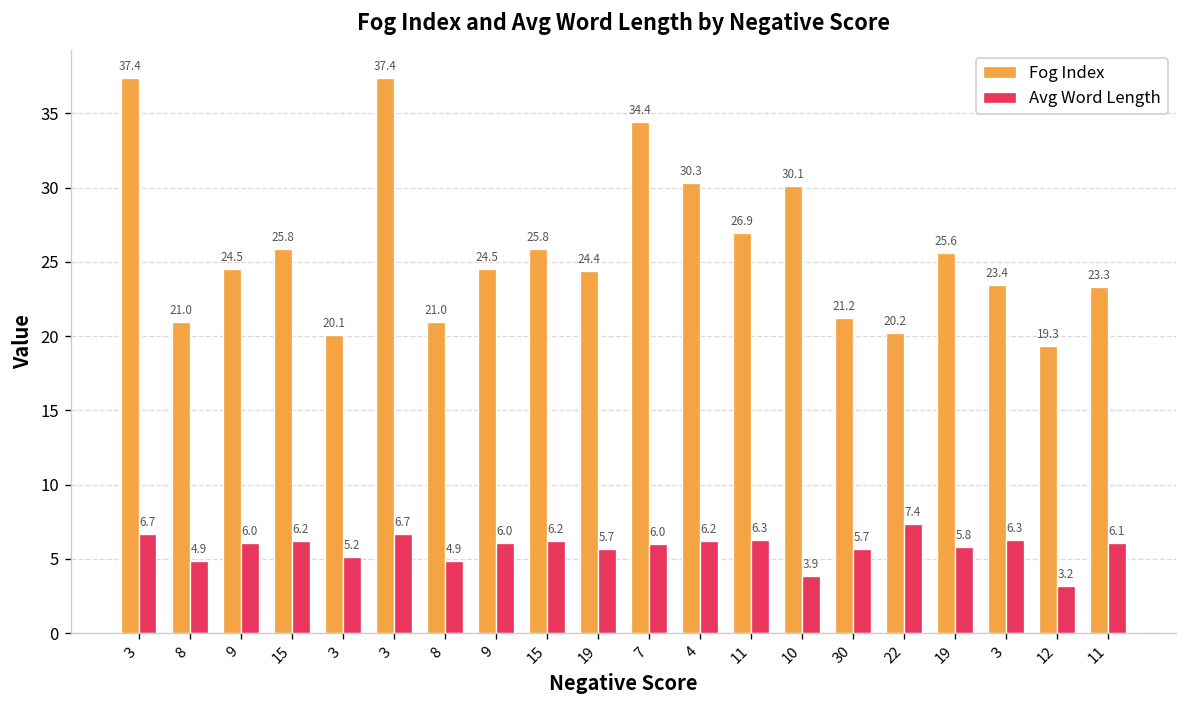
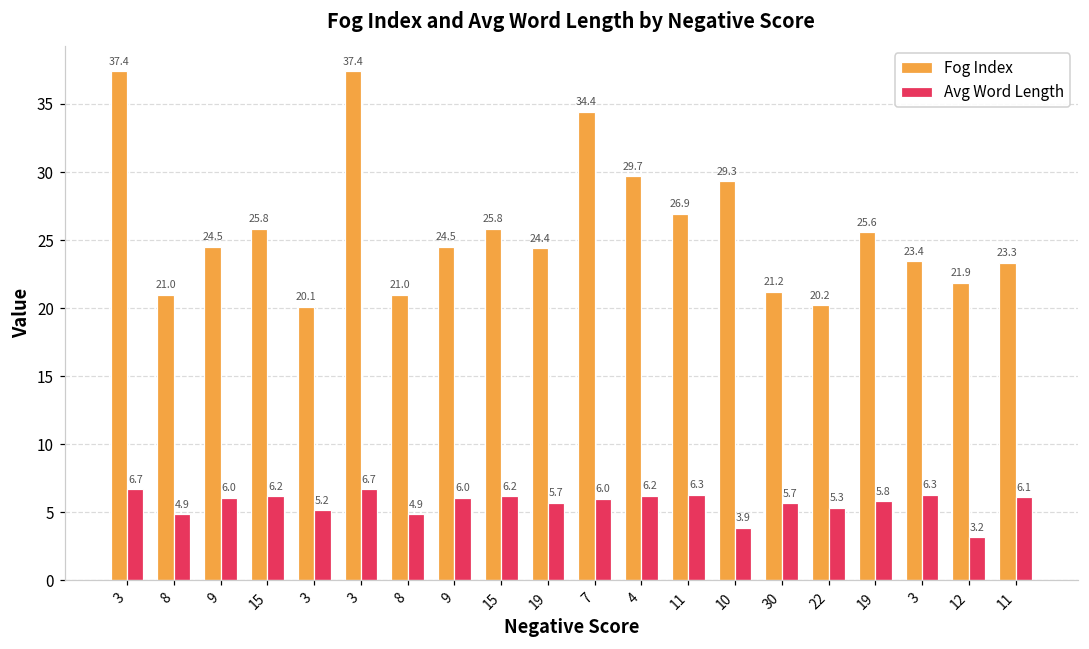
  {
    "Fog Index": {
      "7": 34.4,
-     "4": 30.3,
-     "10": 30.1,
+     "4": 29.7,
+     "10": 29.3,
      "30": 21.2,
      "22": 20.2,
-     "12": 19.3
+     "12": 21.9
    },
    "Avg Word Length": {
      "7": 6.0,
      "4": 6.2,
      "10": 3.9,
      "30": 5.7,
-     "22": 7.4,
+     "22": 5.3,
      "12": 3.2
    }
  }
